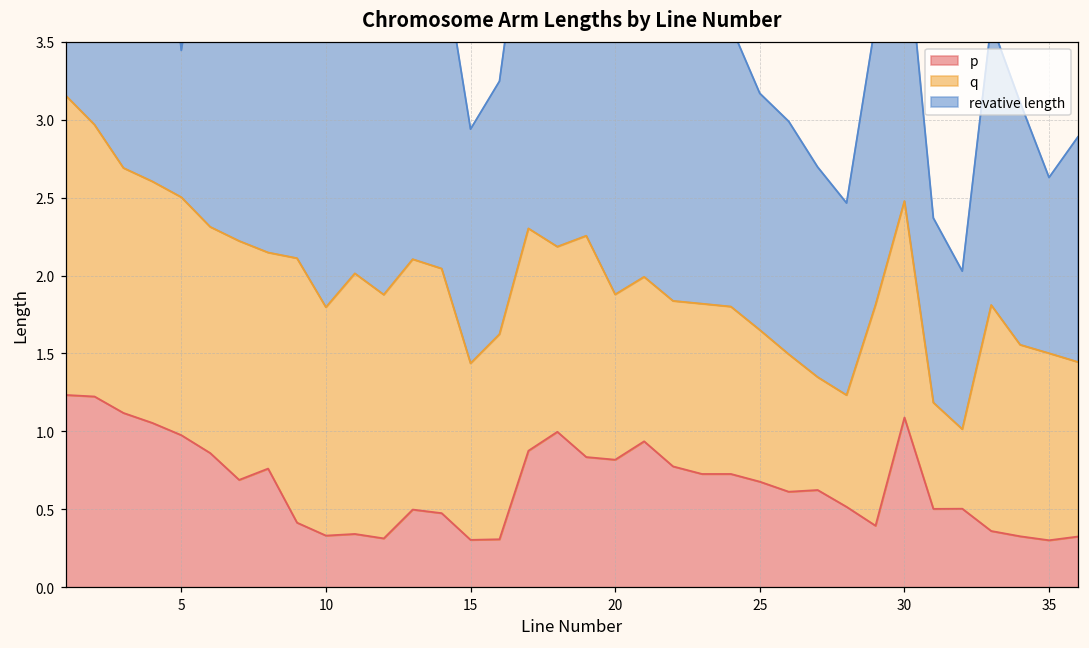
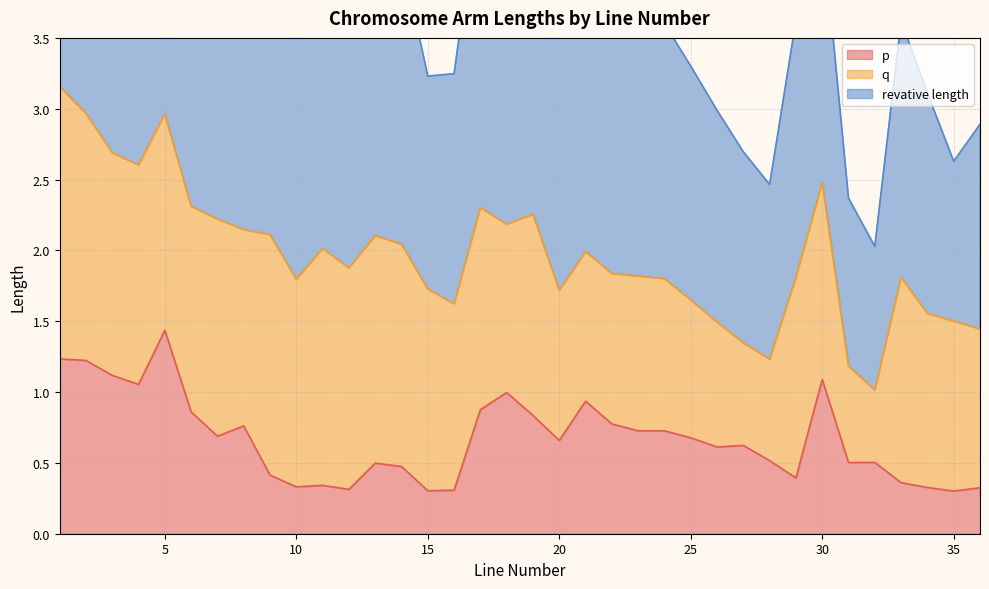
  {
    "p": {
-     "5": 0.98,
+     "5": 1.44,
      "10": 0.33,
      "15": 0.30,
-     "20": 0.82,
+     "20": 0.66,
      "25": 0.68,
      "30": 1.09,
      "35": 0.30
    },
    "q": {
      "5": 1.53,
      "10": 1.47,
-     "15": 1.13,
+     "15": 1.42,
      "20": 1.06,
      "25": 0.97,
      "30": 1.39,
      "35": 1.20
    },
    "revative length": {
      "15": 1.50,
-     "25": 1.52,
+     "25": 1.65,
      "35": 1.13
    }
  }
